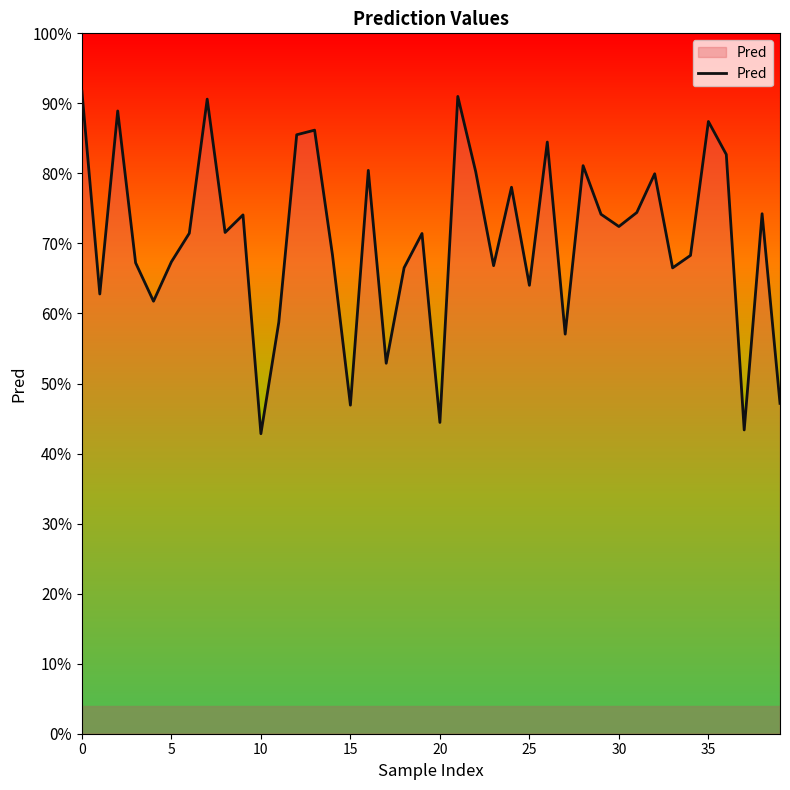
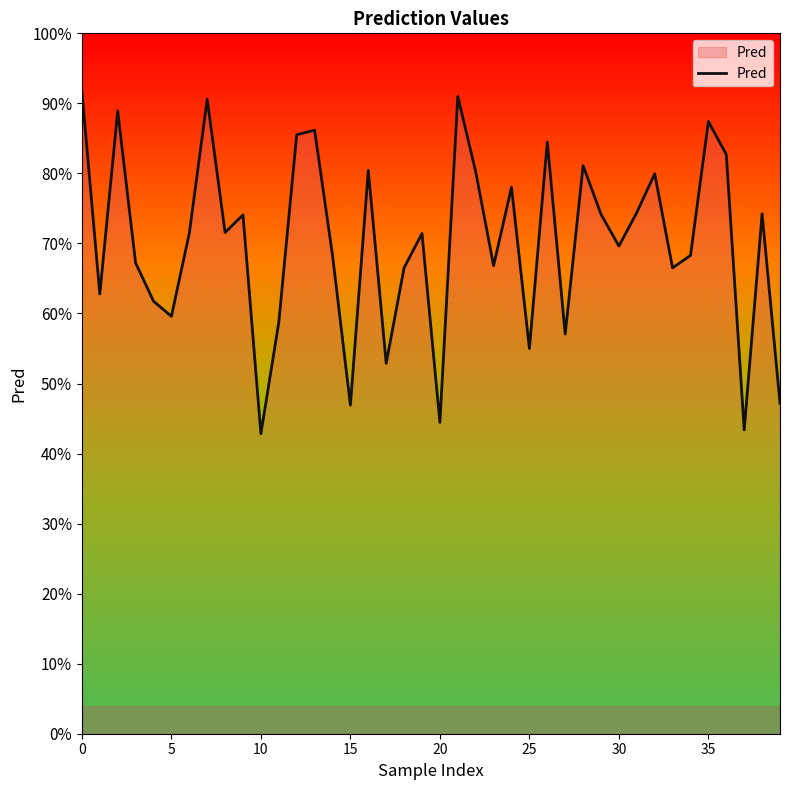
  {
    "0": "92%",
-   "5": "67%",
+   "5": "60%",
    "10": "43%",
    "15": "47%",
    "20": "44%",
-   "25": "64%",
-   "30": "72%",
+   "25": "55%",
+   "30": "70%",
    "35": "87%"
  }
